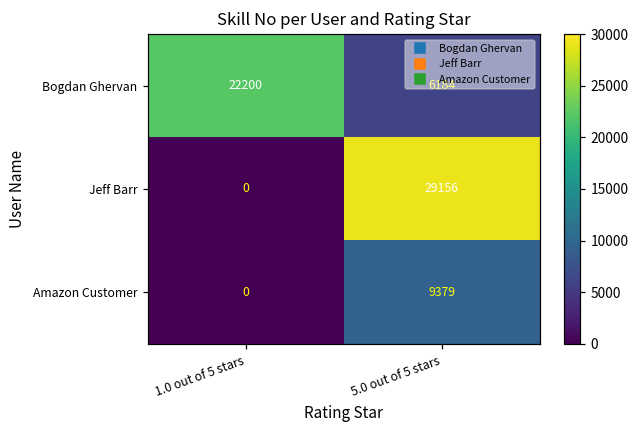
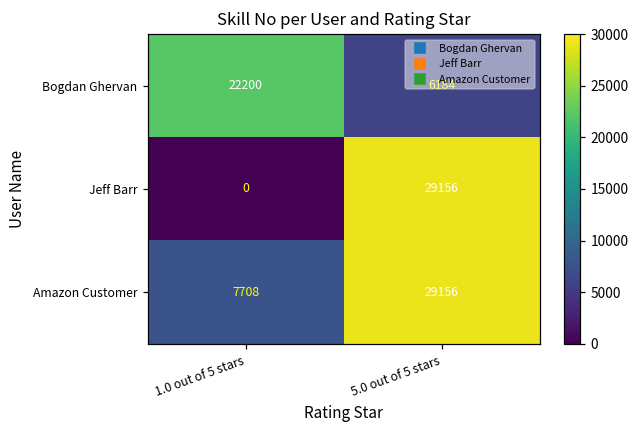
  {
    "Bogdan Ghervan": {
      "1.0 out of 5 stars": 22200
    },
    "Jeff Barr": {
      "1.0 out of 5 stars": 0,
      "5.0 out of 5 stars": 29156
    },
    "Amazon Customer": {
-     "1.0 out of 5 stars": 0,
-     "5.0 out of 5 stars": 9379
+     "1.0 out of 5 stars": 7708,
+     "5.0 out of 5 stars": 29156
    }
  }
